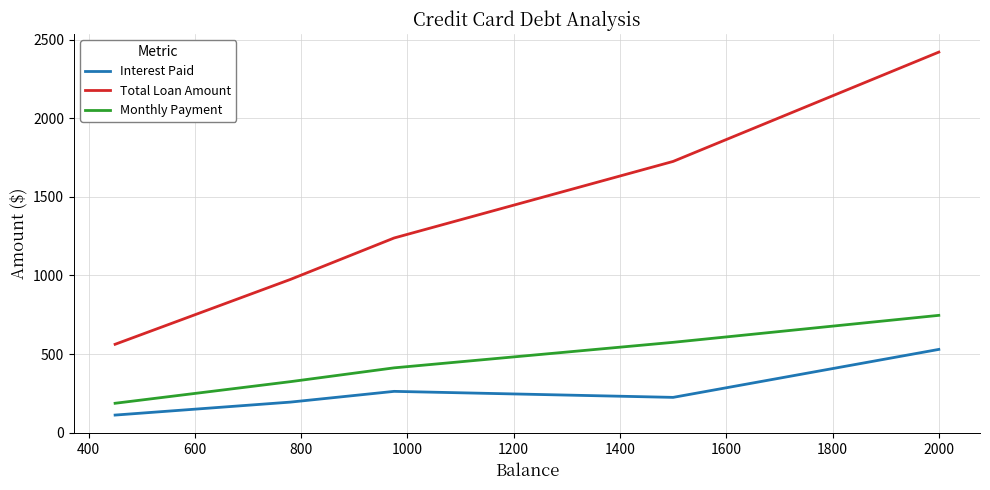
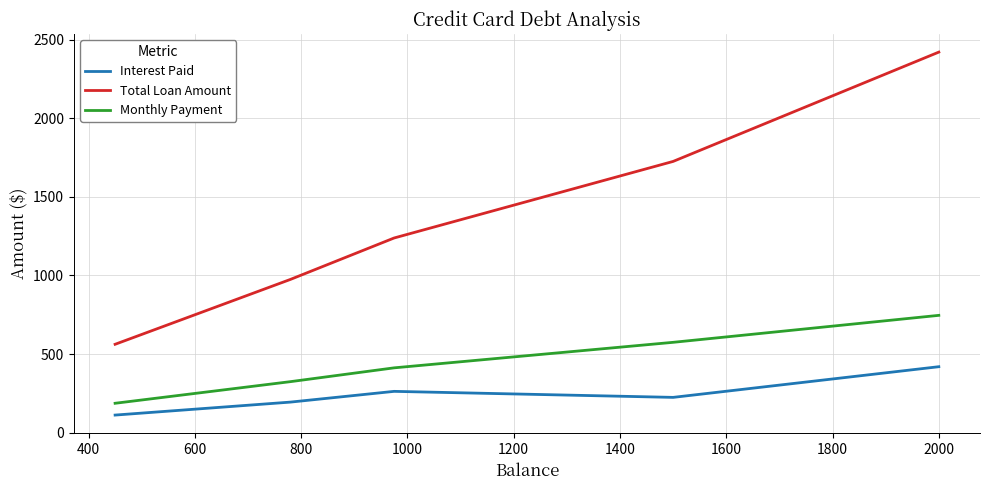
  {
    "Interest Paid": {
-     "2000": 530
+     "2000": 420
    },
    "Total Loan Amount": {
      "2000": 2420
    },
    "Monthly Payment": {
      "2000": 750
    }
  }
